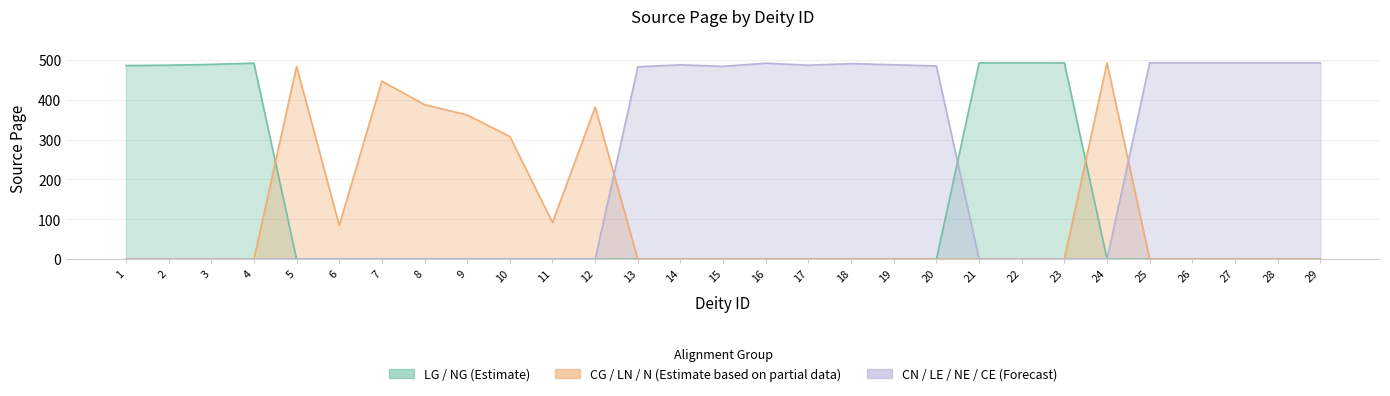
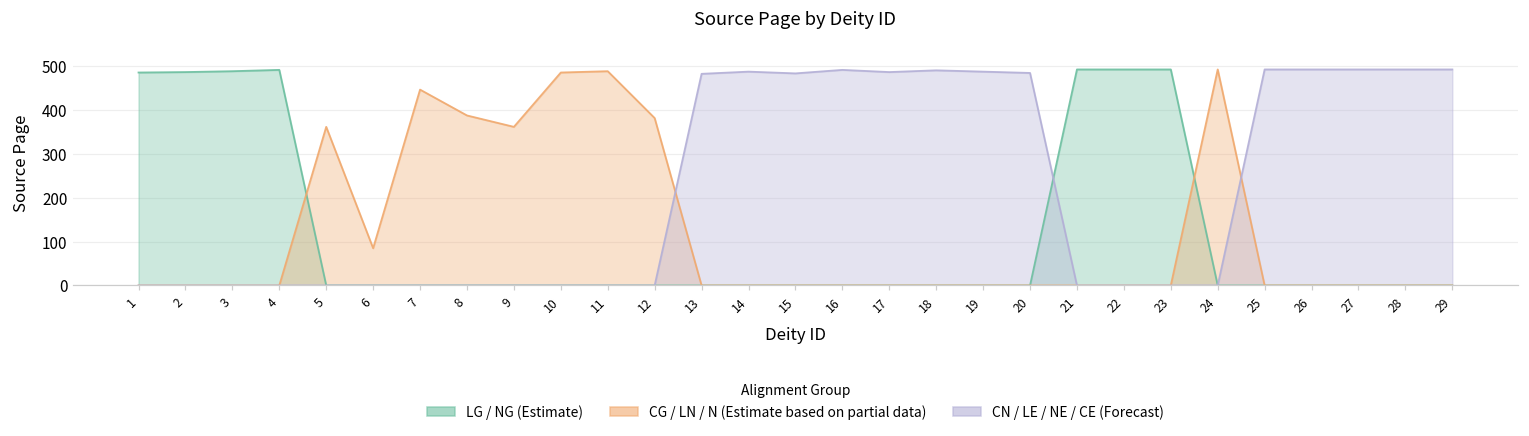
  {
    "CG / LN / N (Estimate based on partial data)": {
-     "5": 480,
+     "5": 360,
      "6": 90,
      "7": 450,
      "8": 390,
      "9": 360,
-     "10": 310,
-     "11": 90,
+     "10": 490,
+     "11": 490,
      "12": 380,
      "24": 490
    }
  }
